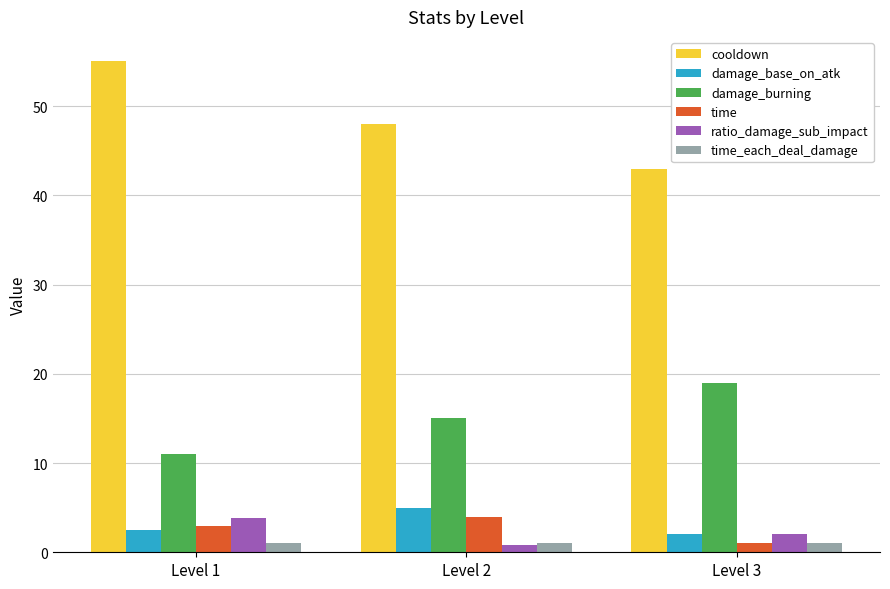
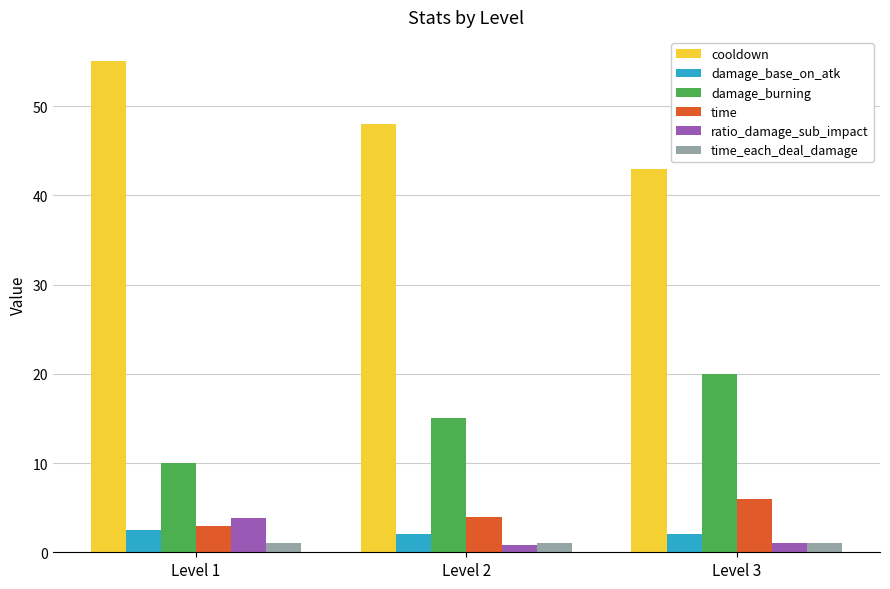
  {
    "cooldown": {
      "Level 1": 55,
      "Level 2": 48,
      "Level 3": 43
    },
    "damage_base_on_atk": {
      "Level 1": 3,
-     "Level 2": 5,
+     "Level 2": 2,
      "Level 3": 2
    },
    "damage_burning": {
-     "Level 1": 11,
+     "Level 1": 10,
      "Level 2": 15,
-     "Level 3": 19
+     "Level 3": 20
    },
    "time": {
      "Level 1": 3,
      "Level 2": 4,
-     "Level 3": 1
+     "Level 3": 6
    },
    "ratio_damage_sub_impact": {
      "Level 1": 4,
      "Level 2": 1,
-     "Level 3": 2
+     "Level 3": 1
    },
    "time_each_deal_damage": {
      "Level 1": 1,
      "Level 2": 1,
      "Level 3": 1
    }
  }
